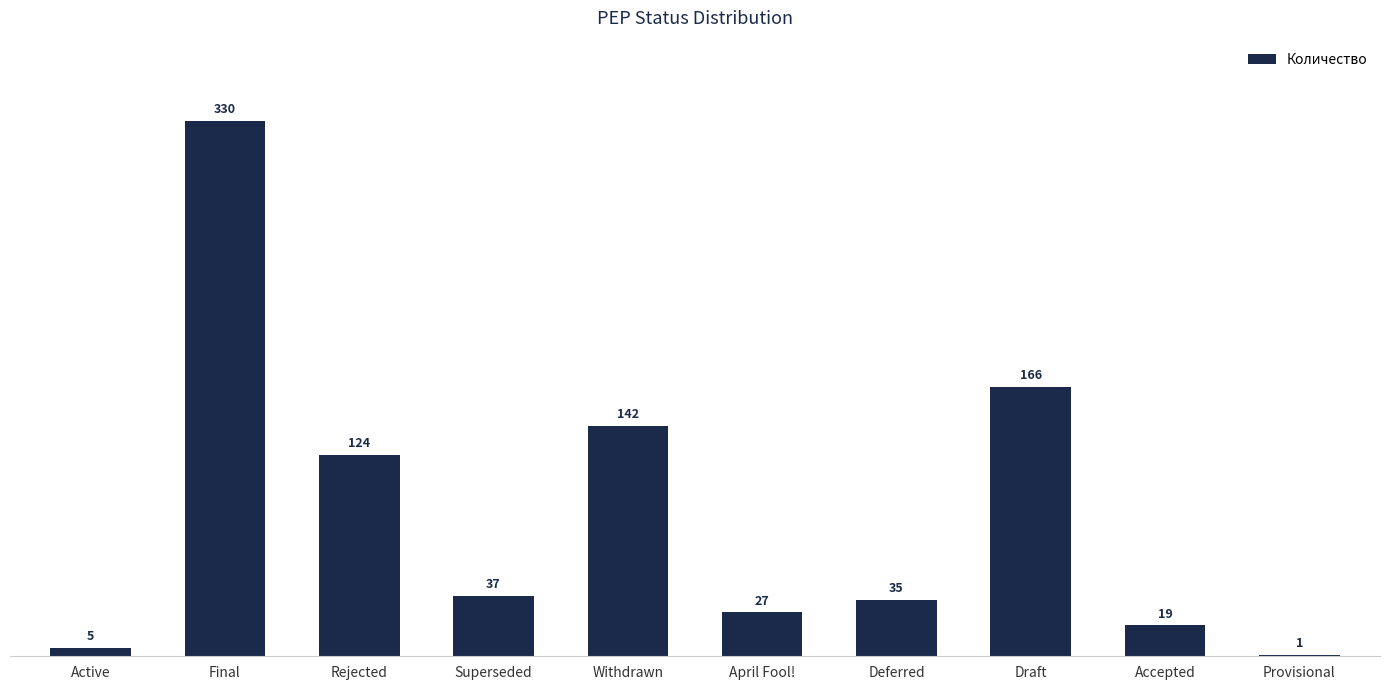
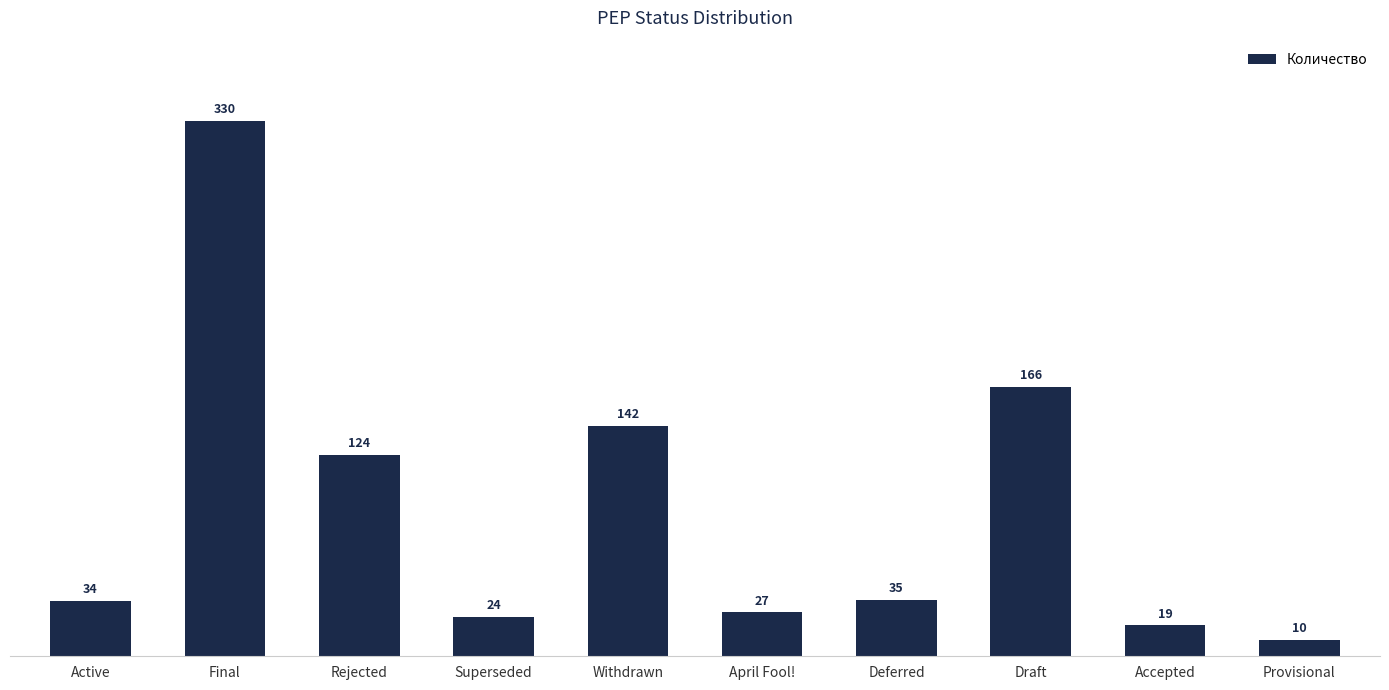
  {
-   "Active": 5,
+   "Active": 34,
    "Final": 330,
    "Rejected": 124,
-   "Superseded": 37,
+   "Superseded": 24,
    "Withdrawn": 142,
    "April Fool!": 27,
    "Deferred": 35,
    "Draft": 166,
    "Accepted": 19,
-   "Provisional": 1
+   "Provisional": 10
  }
